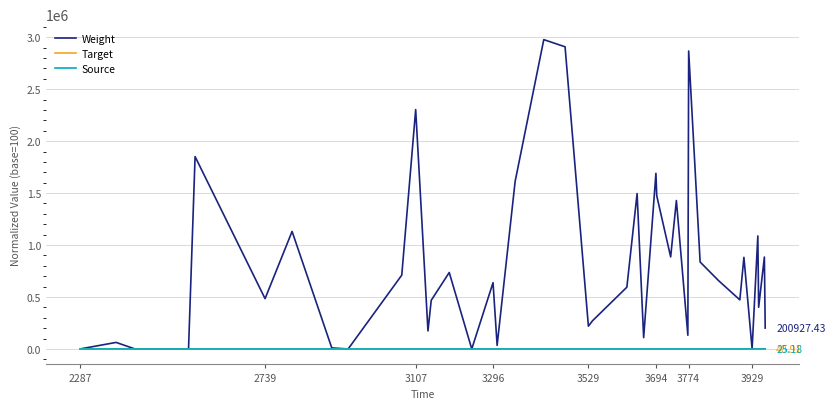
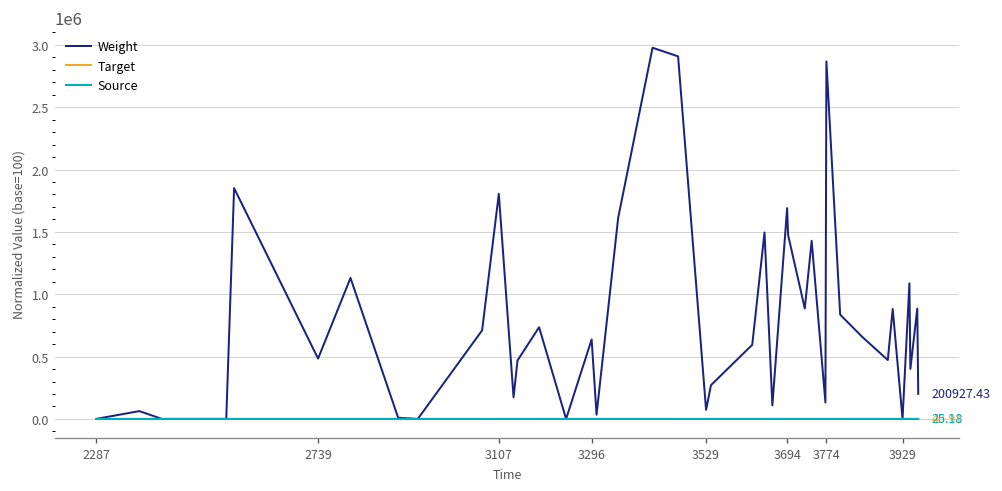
  {
    "Weight": {
      "2739": 480000,
-     "3107": 2300000,
+     "3107": 1800000,
      "3296": 640000,
-     "3529": 220000,
+     "3529": 70000,
      "3694": 1690000,
      "3774": 2870000
    },
    "Source": {
      "2739": 0,
      "3107": 0,
      "3296": 0,
      "3529": 0,
      "3694": 0,
      "3774": 0
    }
  }
